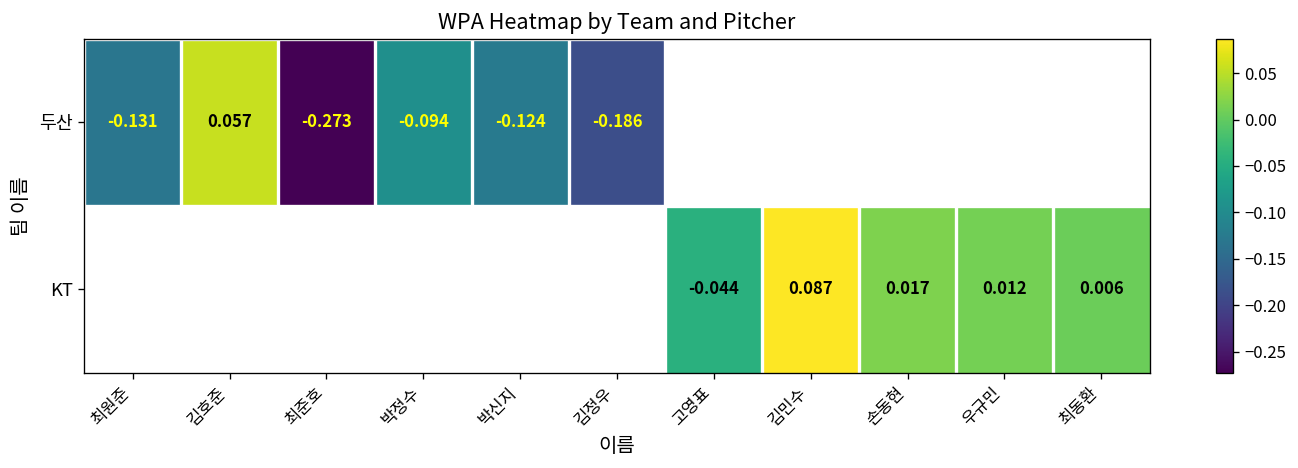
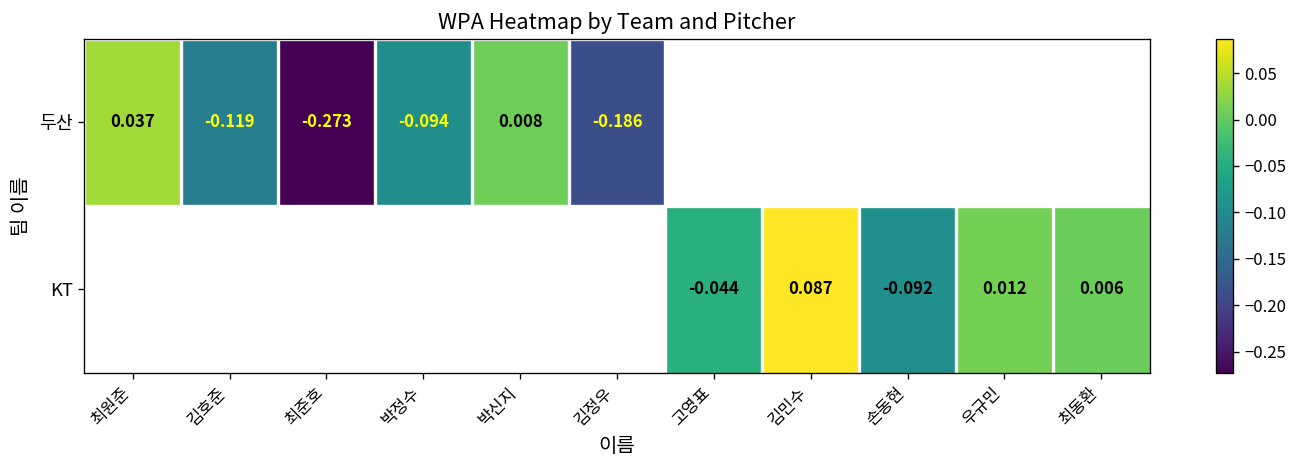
  {
    "두산": {
-     "최원준": -0.131,
-     "김호준": 0.057,
+     "최원준": 0.037,
+     "김호준": -0.119,
      "최준호": -0.273,
      "박정수": -0.094,
-     "박신지": -0.124,
+     "박신지": 0.008,
      "김정우": -0.186
    },
    "KT": {
      "고영표": -0.044,
      "김민수": 0.087,
-     "손동현": 0.017,
+     "손동현": -0.092,
      "우규민": 0.012,
      "최동환": 0.006
    }
  }
